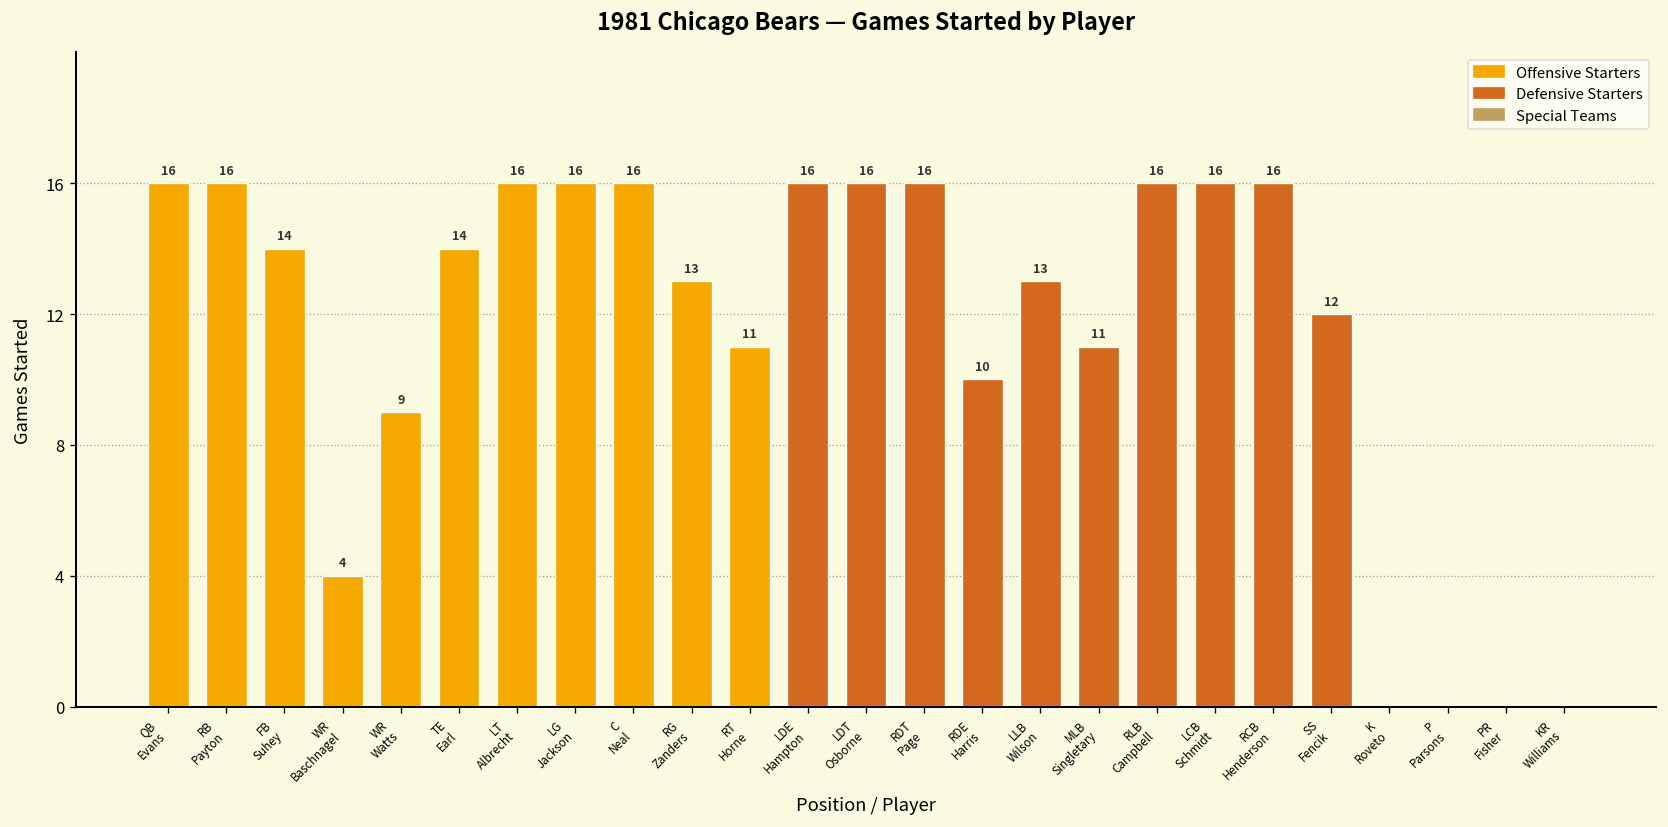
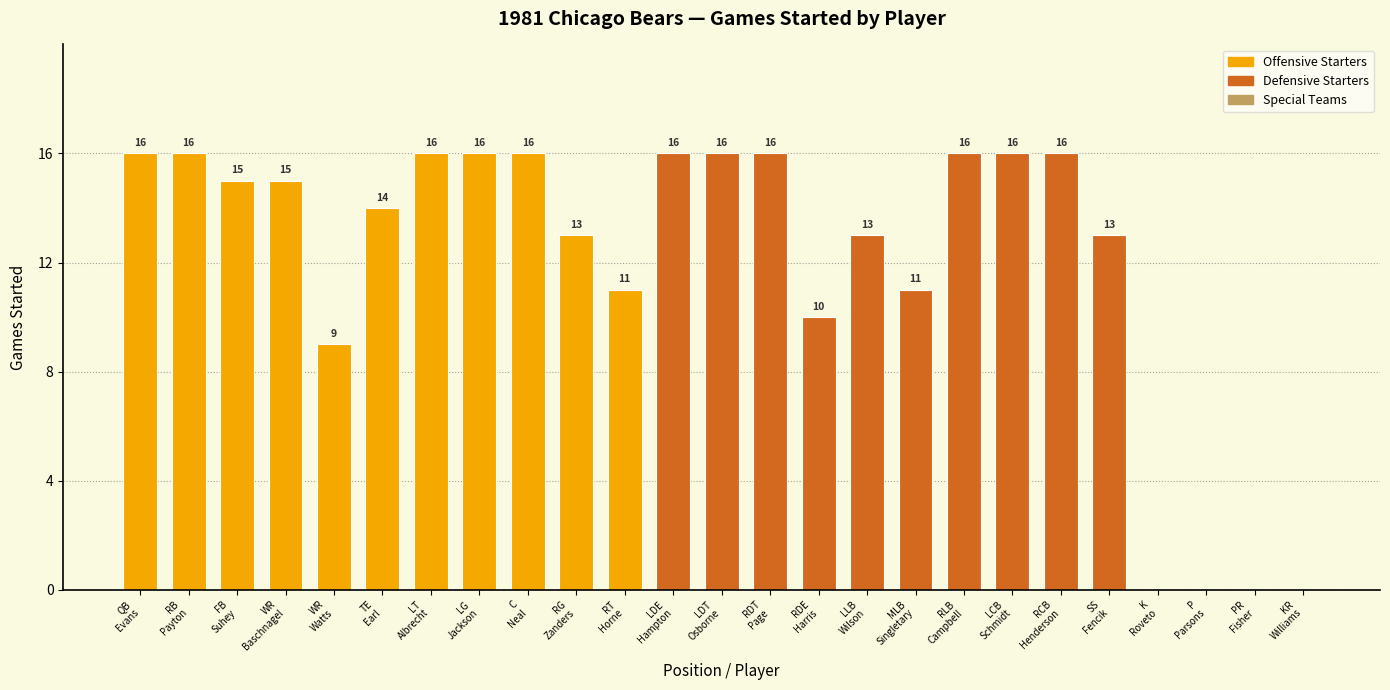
  {
    "QB Evans": 16,
    "RB Payton": 16,
-   "FB Suhey": 14,
-   "WR Baschnagel": 4,
+   "FB Suhey": 15,
+   "WR Baschnagel": 15,
    "WR Watts": 9,
    "TE Earl": 14,
    "LT Albrecht": 16,
    "LG Jackson": 16,
    "C Neal": 16,
    "RG Zanders": 13,
    "RT Horne": 11,
    "LDE Hampton": 16,
    "LDT Osborne": 16,
    "RDT Page": 16,
    "RDE Harris": 10,
    "LLB Wilson": 13,
    "MLB Singletary": 11,
    "RLB Campbell": 16,
    "LCB Schmidt": 16,
    "RCB Henderson": 16,
-   "SS Fencik": 12
+   "SS Fencik": 13
  }
